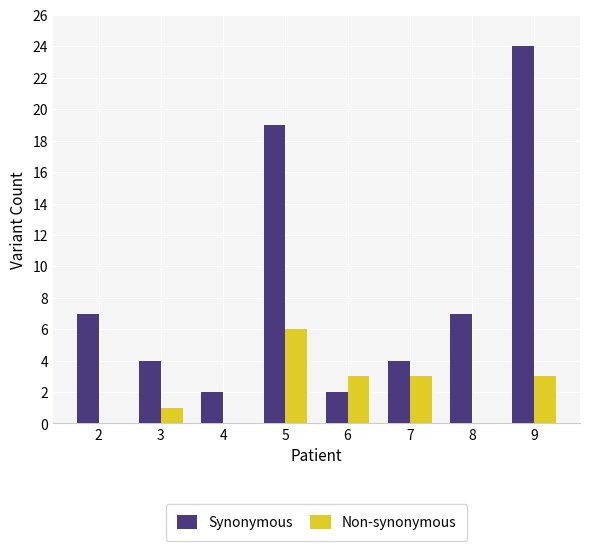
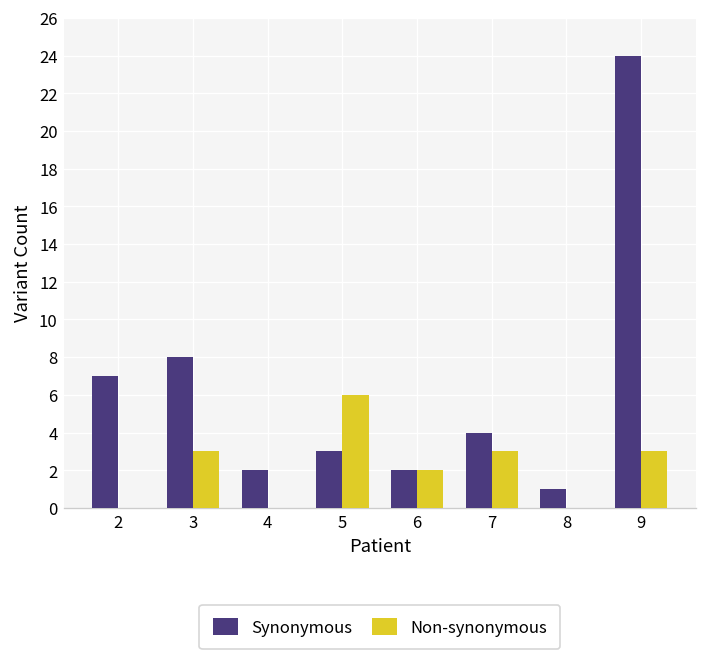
  {
    "Synonymous": {
      "2": 7,
-     "3": 4,
+     "3": 8,
      "4": 2,
-     "5": 19,
+     "5": 3,
      "6": 2,
      "7": 4,
-     "8": 7,
+     "8": 1,
      "9": 24
    },
    "Non-synonymous": {
      "2": 0,
-     "3": 1,
+     "3": 3,
      "4": 0,
      "5": 6,
-     "6": 3,
+     "6": 2,
      "7": 3,
      "8": 0,
      "9": 3
    }
  }
